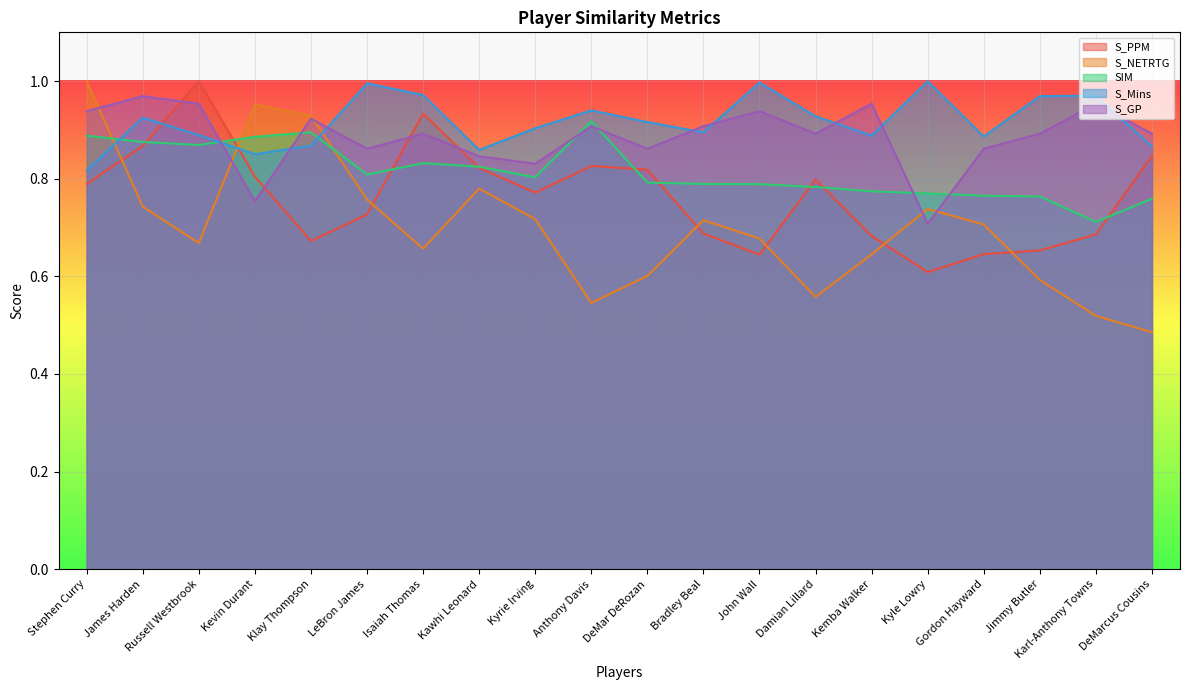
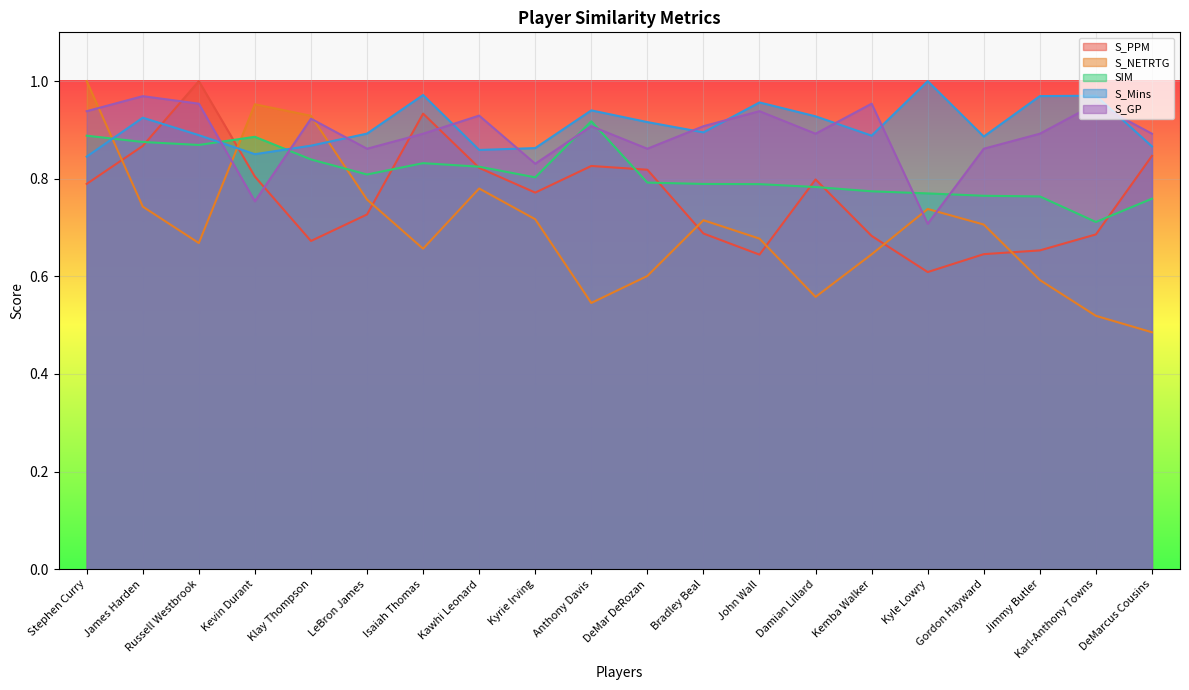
  {
    "SIM": {
      "Stephen Curry": 0.89,
      "James Harden": 0.88,
      "Russell Westbrook": 0.87,
      "Kevin Durant": 0.89,
-     "Klay Thompson": 0.90,
+     "Klay Thompson": 0.84,
      "LeBron James": 0.81,
      "Isaiah Thomas": 0.83,
      "Kyrie Irving": 0.80,
      "Anthony Davis": 0.92,
      "DeMar DeRozan": 0.79,
      "Bradley Beal": 0.79,
      "John Wall": 0.79,
      "Damian Lillard": 0.78,
      "Kemba Walker": 0.77,
      "Kyle Lowry": 0.77,
      "Gordon Hayward": 0.77,
      "Jimmy Butler": 0.76,
      "Karl-Anthony Towns": 0.71,
      "DeMarcus Cousins": 0.76
    },
    "S_Mins": {
-     "Stephen Curry": 0.82,
+     "Stephen Curry": 0.85,
      "James Harden": 0.93,
      "Russell Westbrook": 0.89,
      "Kevin Durant": 0.85,
      "Klay Thompson": 0.87,
-     "LeBron James": 1.00,
+     "LeBron James": 0.89,
      "Isaiah Thomas": 0.97,
      "Kawhi Leonard": 0.86,
-     "Kyrie Irving": 0.90,
+     "Kyrie Irving": 0.86,
      "Anthony Davis": 0.94,
      "DeMar DeRozan": 0.92,
      "Bradley Beal": 0.90,
-     "John Wall": 1.00,
+     "John Wall": 0.96,
      "Damian Lillard": 0.93,
      "Kemba Walker": 0.89,
      "Kyle Lowry": 1.00,
      "Gordon Hayward": 0.89,
      "Jimmy Butler": 0.97,
      "DeMarcus Cousins": 0.87
    },
    "S_GP": {
      "Stephen Curry": 0.94,
      "James Harden": 0.97,
      "Russell Westbrook": 0.95,
      "Kevin Durant": 0.75,
      "Klay Thompson": 0.92,
      "LeBron James": 0.86,
      "Isaiah Thomas": 0.89,
-     "Kawhi Leonard": 0.85,
+     "Kawhi Leonard": 0.93,
      "Kyrie Irving": 0.83,
      "Anthony Davis": 0.91,
      "DeMar DeRozan": 0.86,
      "Bradley Beal": 0.91,
      "John Wall": 0.94,
      "Damian Lillard": 0.89,
      "Kemba Walker": 0.95,
      "Kyle Lowry": 0.71,
      "Gordon Hayward": 0.86,
      "Jimmy Butler": 0.89,
      "DeMarcus Cousins": 0.89
    }
  }
